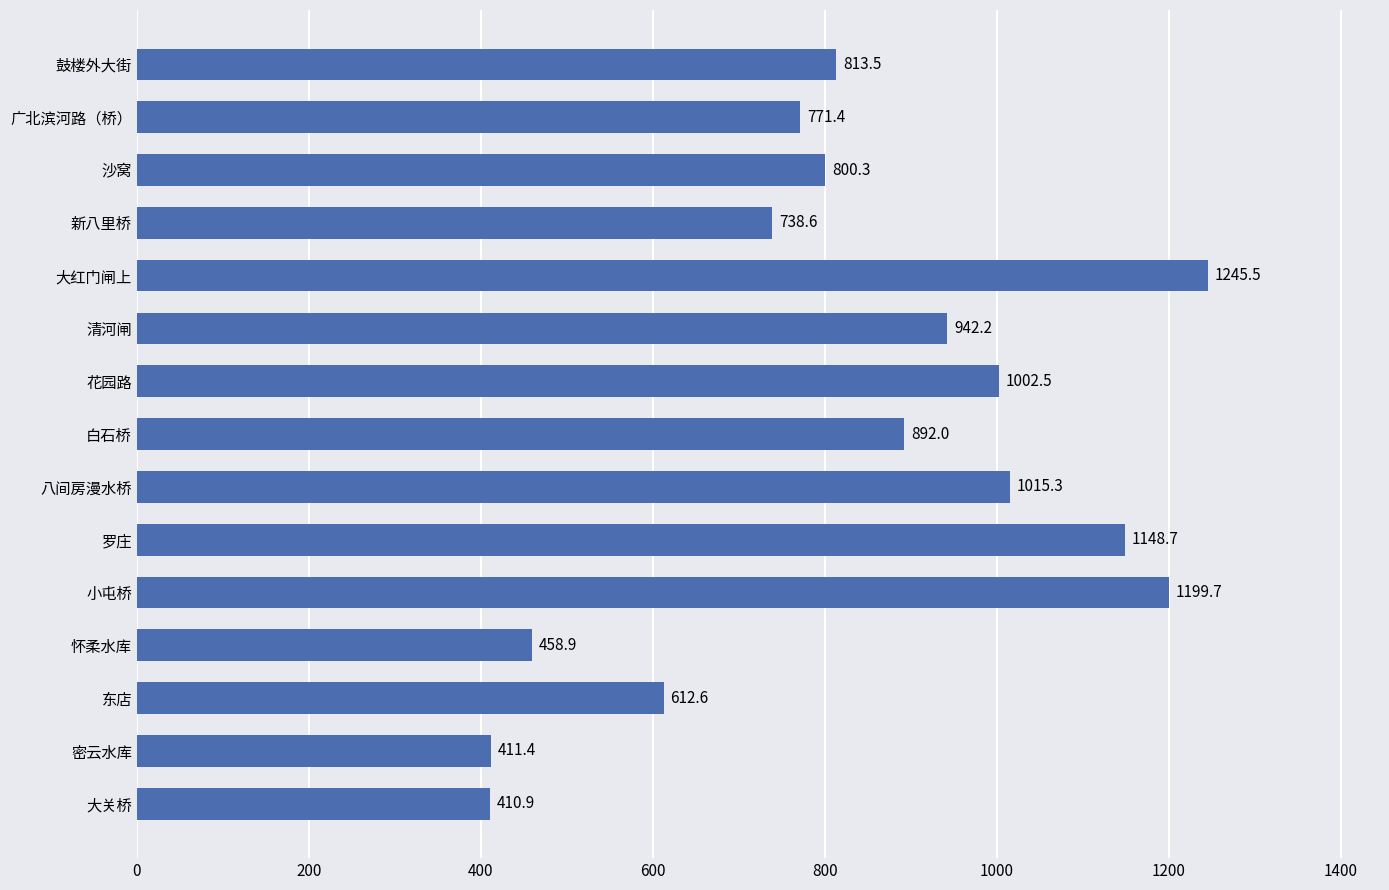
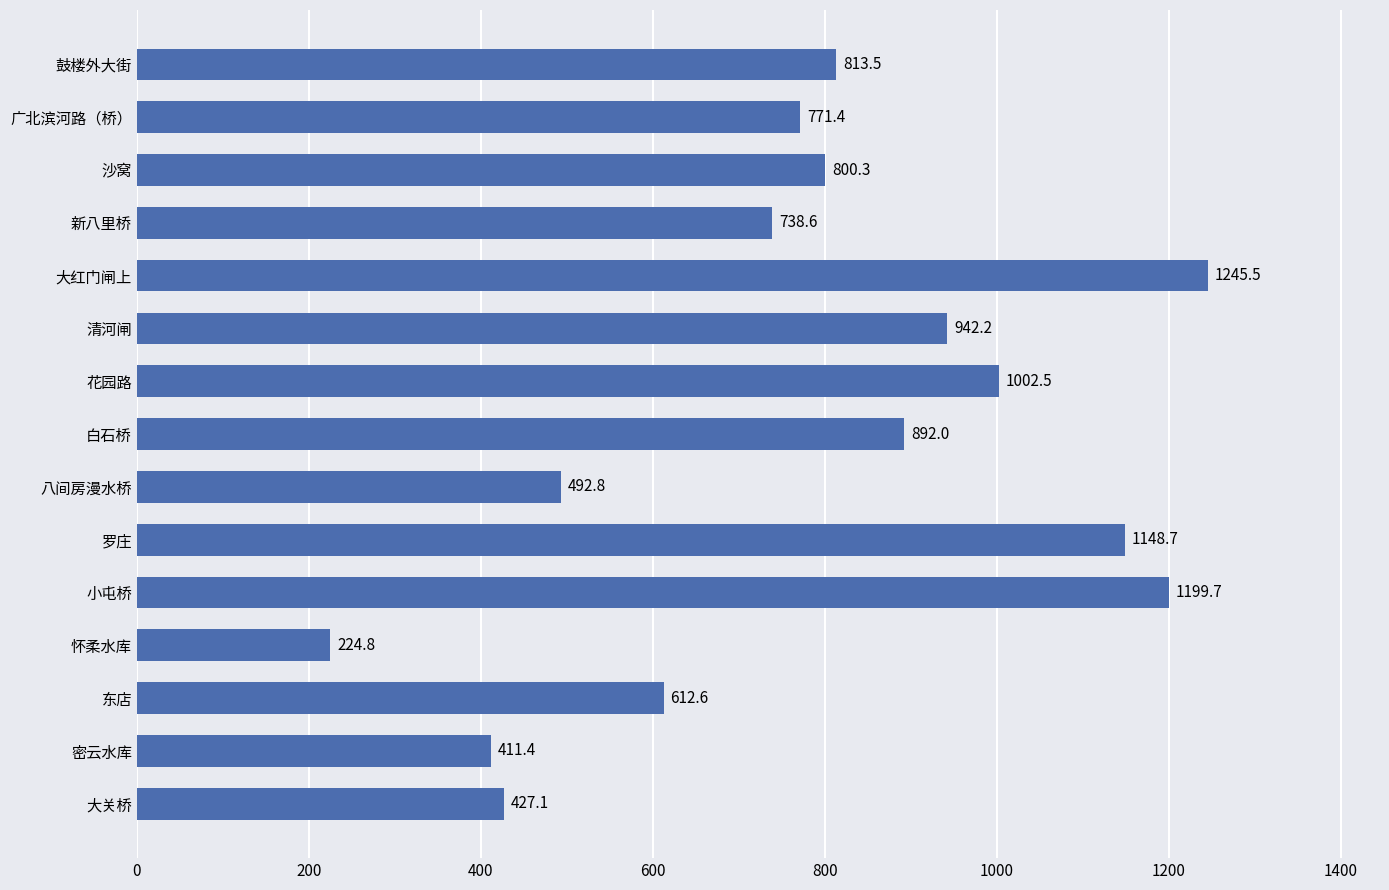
  {
    "鼓楼外大街": 813.5,
    "广北滨河路（桥）": 771.4,
    "沙窝": 800.3,
    "新八里桥": 738.6,
    "大红门闸上": 1245.5,
    "清河闸": 942.2,
    "花园路": 1002.5,
    "白石桥": 892.0,
-   "八间房漫水桥": 1015.3,
+   "八间房漫水桥": 492.8,
    "罗庄": 1148.7,
    "小屯桥": 1199.7,
-   "怀柔水库": 458.9,
+   "怀柔水库": 224.8,
    "东店": 612.6,
    "密云水库": 411.4,
-   "大关桥": 410.9
+   "大关桥": 427.1
  }
